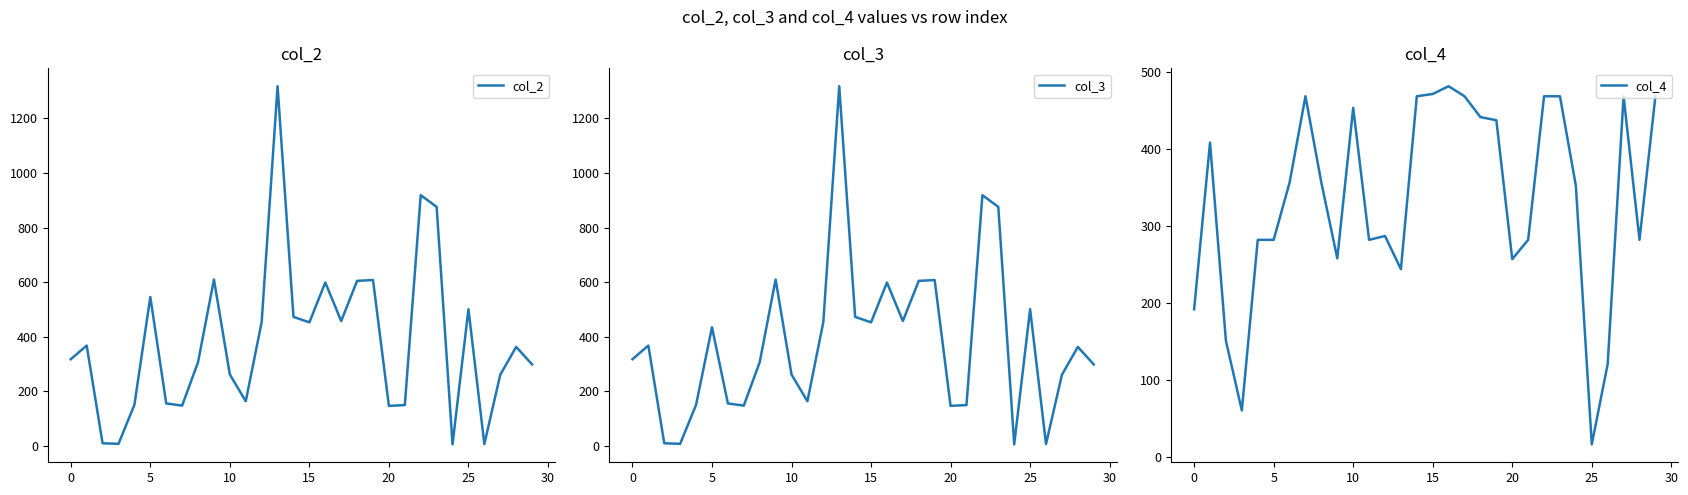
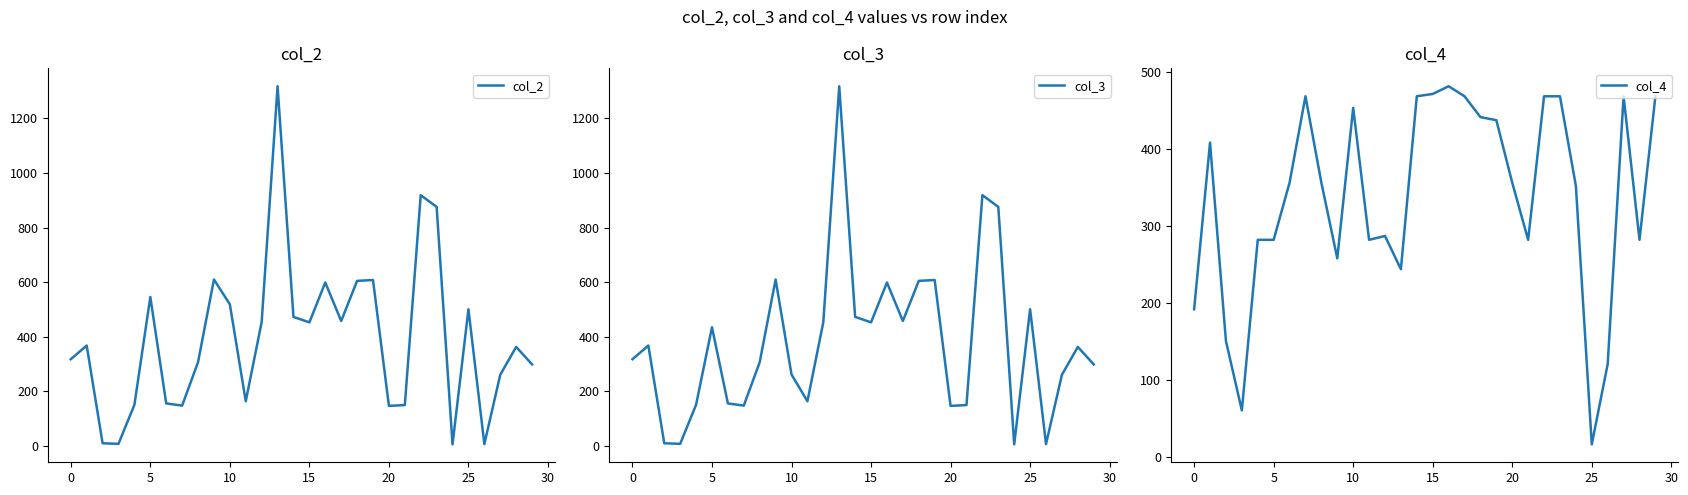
  {
    "col_2": {
      "0": 320,
      "5": 550,
-     "10": 260,
+     "10": 520,
      "15": 450,
      "20": 150,
      "25": 500
    },
    "col_3": {
      "0": 320,
      "5": 440,
      "10": 260,
      "15": 450,
      "20": 150,
      "25": 500
    },
    "col_4": {
      "0": 190,
      "5": 280,
      "10": 450,
      "15": 470,
-     "20": 260,
+     "20": 360,
      "25": 20
    }
  }
